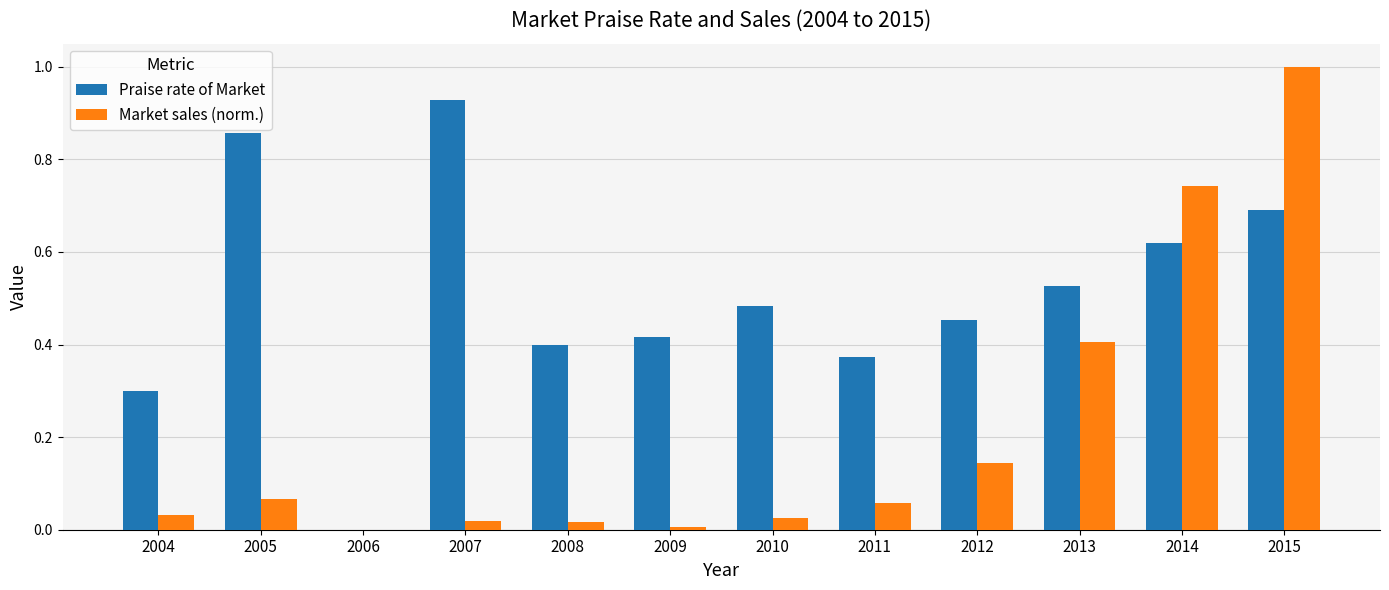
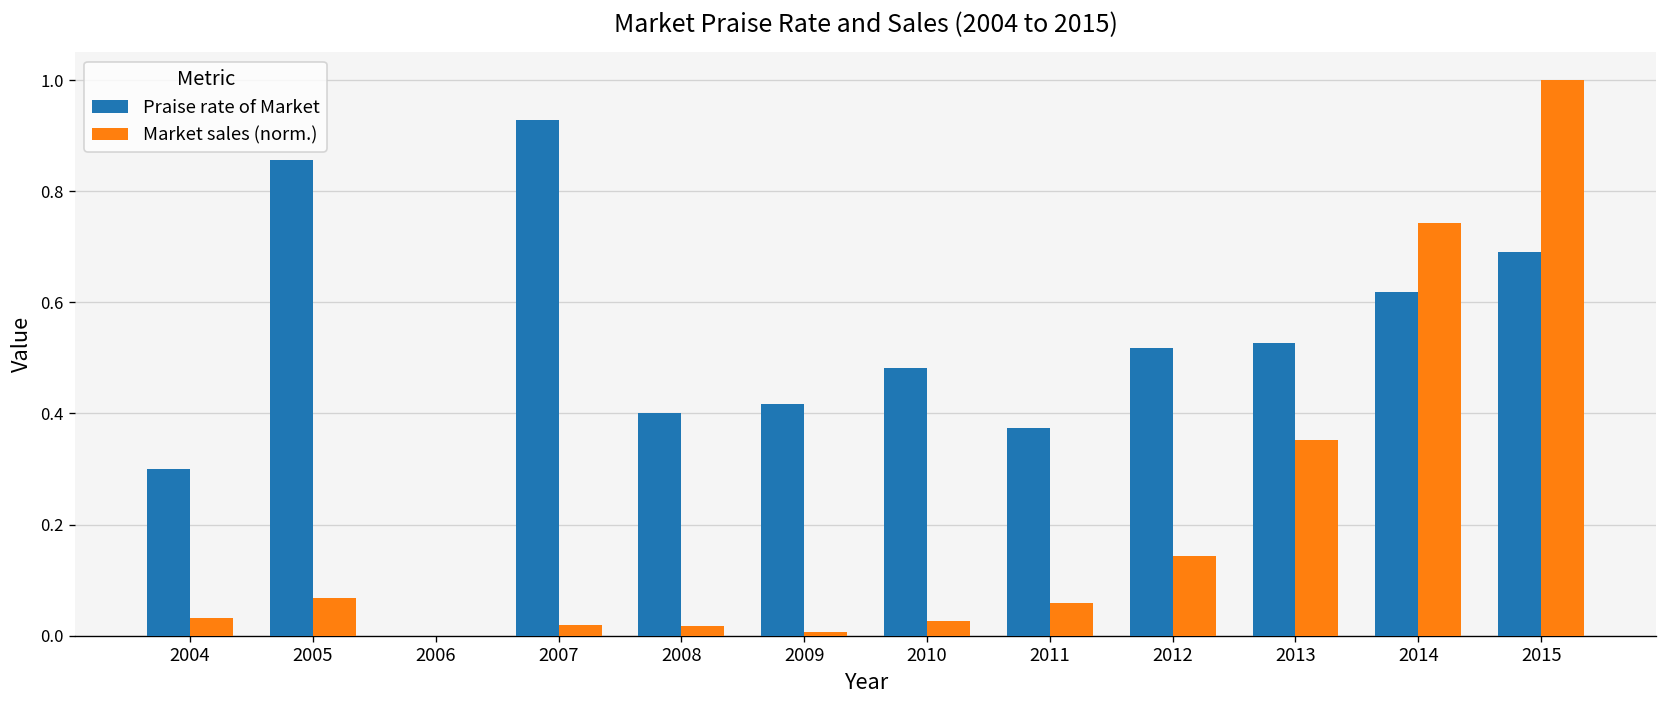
  {
    "Praise rate of Market": {
      "2004": 0.30,
      "2005": 0.86,
      "2006": 0.00,
      "2007": 0.93,
      "2008": 0.40,
      "2009": 0.42,
      "2010": 0.48,
      "2011": 0.37,
-     "2012": 0.45,
+     "2012": 0.52,
      "2013": 0.53,
      "2014": 0.62,
      "2015": 0.69
    },
    "Market sales (norm.)": {
      "2004": 0.03,
      "2005": 0.07,
      "2006": 0.00,
      "2007": 0.02,
      "2008": 0.02,
      "2009": 0.01,
      "2010": 0.03,
      "2011": 0.06,
      "2012": 0.14,
-     "2013": 0.41,
+     "2013": 0.35,
      "2014": 0.74,
      "2015": 1.00
    }
  }
